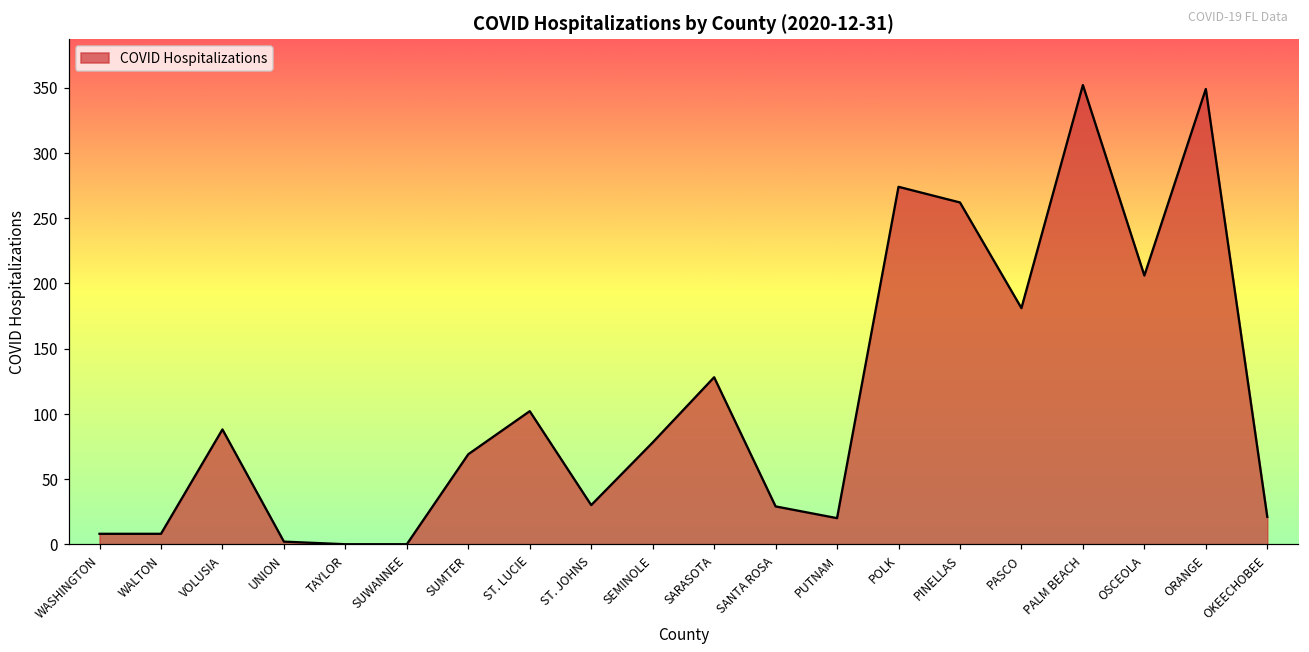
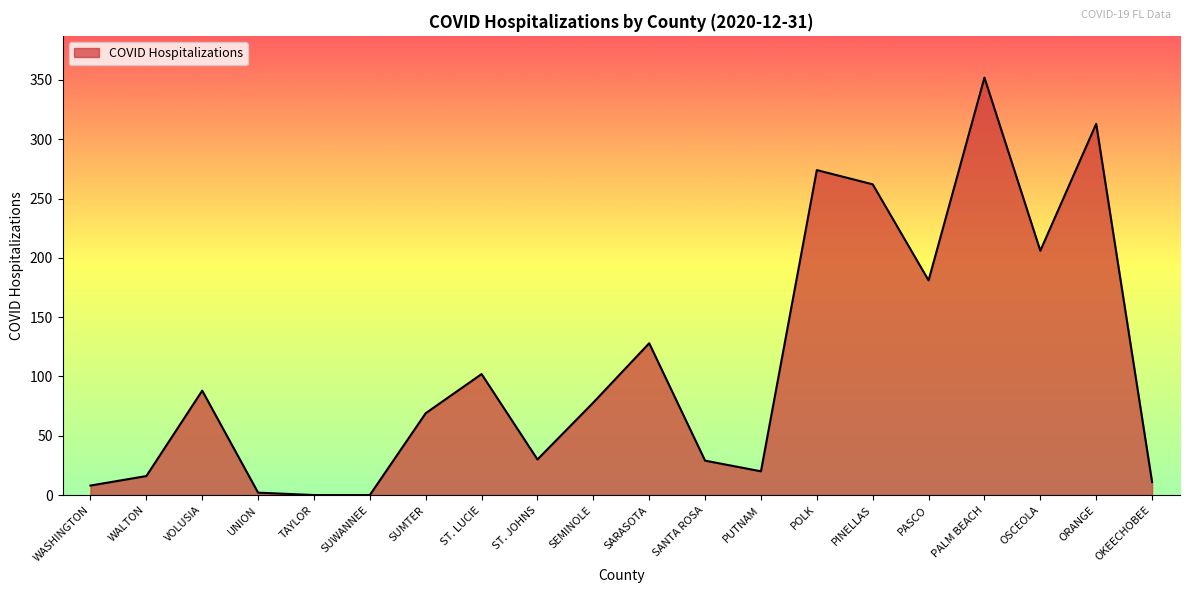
  {
    "WASHINGTON": 8,
-   "WALTON": 8,
+   "WALTON": 16,
    "VOLUSIA": 88,
    "UNION": 2,
    "TAYLOR": 0,
    "SUWANNEE": 0,
    "SUMTER": 69,
    "ST. LUCIE": 102,
    "ST. JOHNS": 30,
    "SEMINOLE": 78,
    "SARASOTA": 128,
    "SANTA ROSA": 29,
    "PUTNAM": 20,
    "POLK": 274,
    "PINELLAS": 262,
    "PASCO": 181,
    "PALM BEACH": 352,
    "OSCEOLA": 206,
-   "ORANGE": 349,
-   "OKEECHOBEE": 21
+   "ORANGE": 313,
+   "OKEECHOBEE": 11
  }
